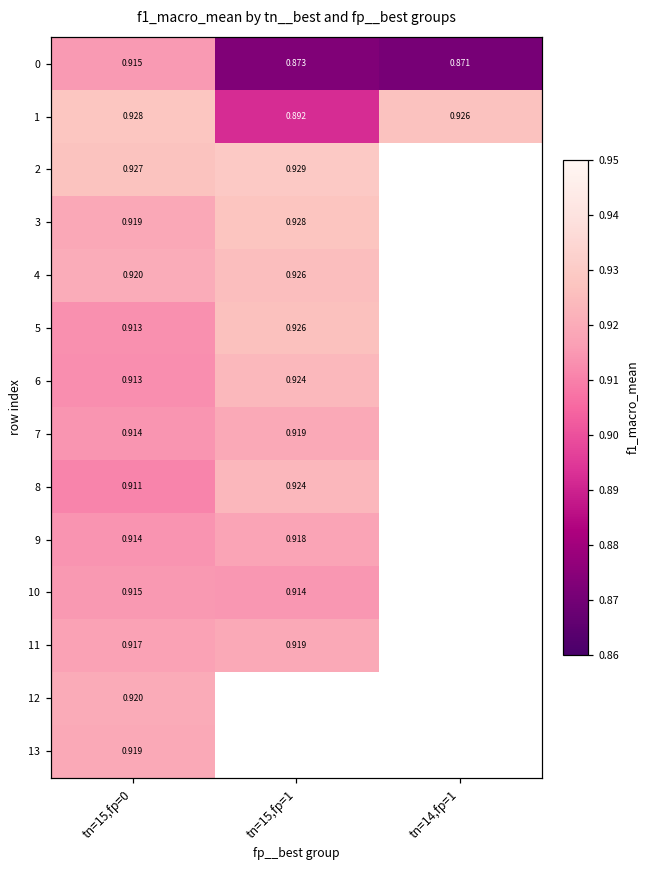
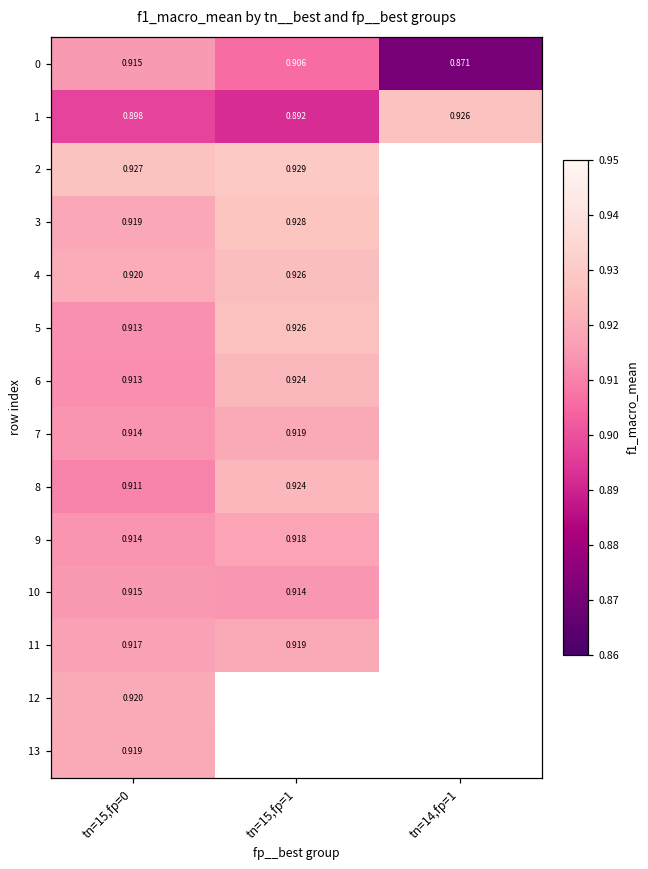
  {
    "0": {
      "tn=15,fp=0": 0.915,
-     "tn=15,fp=1": 0.873,
+     "tn=15,fp=1": 0.906,
      "tn=14,fp=1": 0.871
    },
    "1": {
-     "tn=15,fp=0": 0.928,
+     "tn=15,fp=0": 0.898,
      "tn=15,fp=1": 0.892,
      "tn=14,fp=1": 0.926
    },
    "2": {
      "tn=15,fp=0": 0.927,
      "tn=15,fp=1": 0.929
    },
    "3": {
      "tn=15,fp=0": 0.919,
      "tn=15,fp=1": 0.928
    },
    "4": {
      "tn=15,fp=0": 0.920,
      "tn=15,fp=1": 0.926
    },
    "5": {
      "tn=15,fp=0": 0.913,
      "tn=15,fp=1": 0.926
    },
    "6": {
      "tn=15,fp=0": 0.913,
      "tn=15,fp=1": 0.924
    },
    "7": {
      "tn=15,fp=0": 0.914,
      "tn=15,fp=1": 0.919
    },
    "8": {
      "tn=15,fp=0": 0.911,
      "tn=15,fp=1": 0.924
    },
    "9": {
      "tn=15,fp=0": 0.914,
      "tn=15,fp=1": 0.918
    },
    "10": {
      "tn=15,fp=0": 0.915,
      "tn=15,fp=1": 0.914
    },
    "11": {
      "tn=15,fp=0": 0.917,
      "tn=15,fp=1": 0.919
    },
    "12": {
      "tn=15,fp=0": 0.920
    },
    "13": {
      "tn=15,fp=0": 0.919
    }
  }
